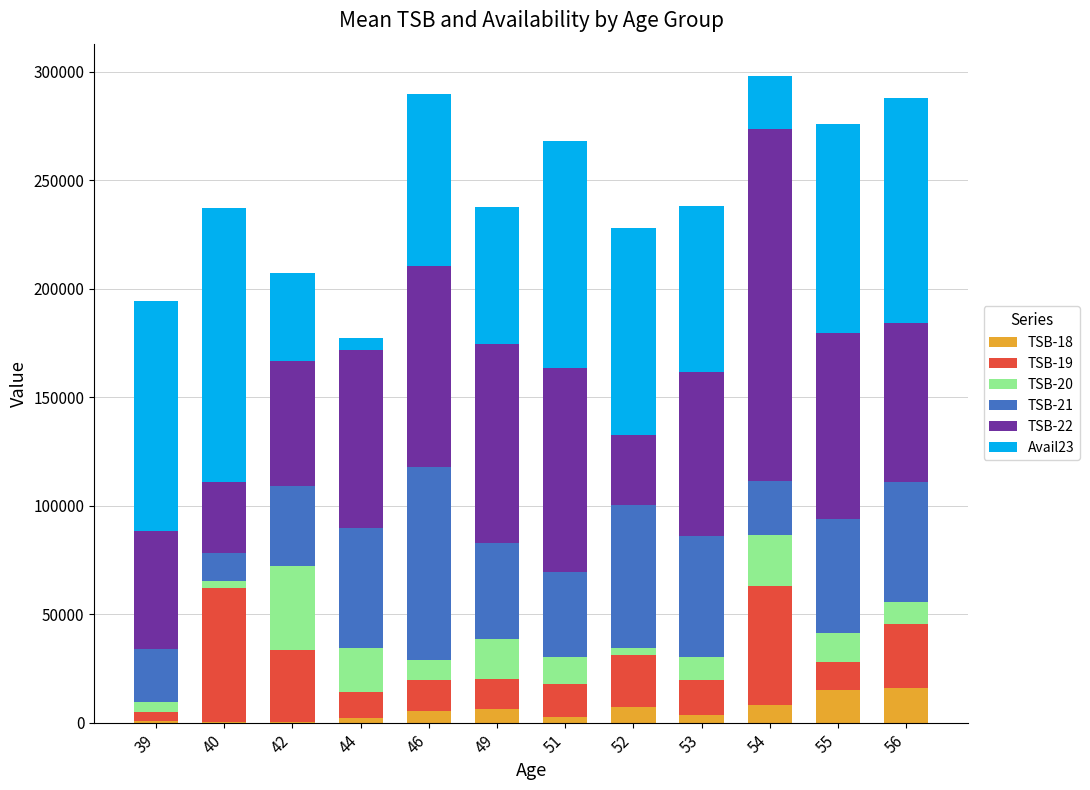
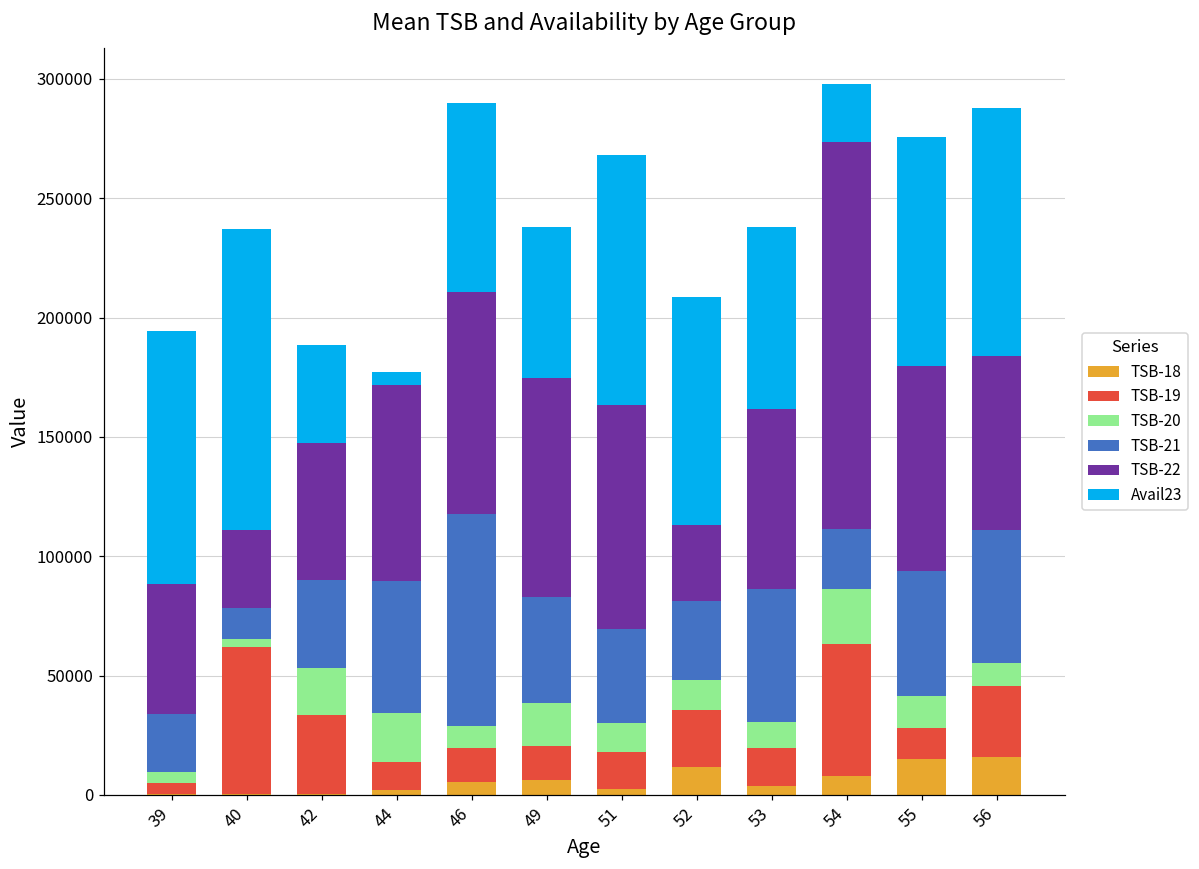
  {
    "TSB-18": {
      "44": 2000,
      "46": 6000,
      "49": 6000,
      "51": 3000,
-     "52": 7000,
+     "52": 12000,
      "53": 4000,
      "54": 8000,
      "55": 15000,
      "56": 16000
    },
    "TSB-19": {
      "39": 4000,
      "40": 61000,
      "42": 33000,
      "44": 12000,
      "46": 14000,
      "49": 14000,
      "51": 15000,
      "52": 24000,
      "53": 16000,
      "54": 55000,
      "55": 13000,
      "56": 30000
    },
    "TSB-20": {
      "39": 5000,
      "40": 3000,
-     "42": 39000,
+     "42": 20000,
      "44": 20000,
      "46": 9000,
      "49": 18000,
      "51": 13000,
-     "52": 3000,
+     "52": 12000,
      "53": 11000,
      "54": 23000,
      "55": 13000,
      "56": 10000
    },
    "TSB-21": {
      "39": 24000,
      "40": 13000,
      "42": 37000,
      "44": 55000,
      "46": 89000,
      "49": 44000,
      "51": 39000,
-     "52": 66000,
+     "52": 33000,
      "53": 56000,
      "54": 25000,
      "55": 53000,
      "56": 56000
    },
    "TSB-22": {
      "39": 54000,
      "40": 33000,
      "42": 58000,
      "44": 82000,
      "46": 93000,
      "49": 91000,
      "51": 94000,
      "52": 32000,
      "53": 76000,
      "54": 162000,
      "55": 86000,
      "56": 73000
    },
    "Avail23": {
      "39": 106000,
      "40": 126000,
      "42": 41000,
      "44": 5000,
      "46": 79000,
      "49": 63000,
      "51": 105000,
      "52": 95000,
      "53": 76000,
      "54": 24000,
      "55": 96000,
      "56": 104000
    }
  }
